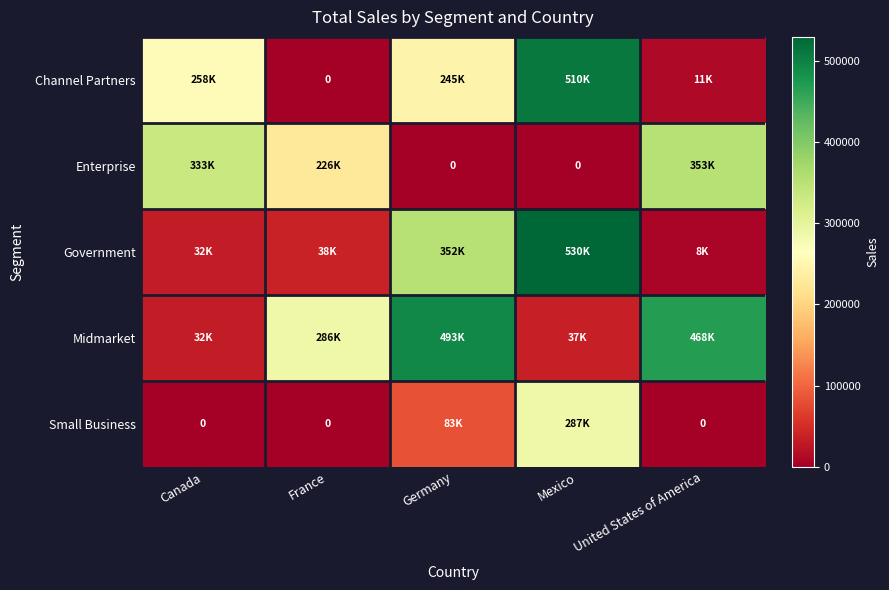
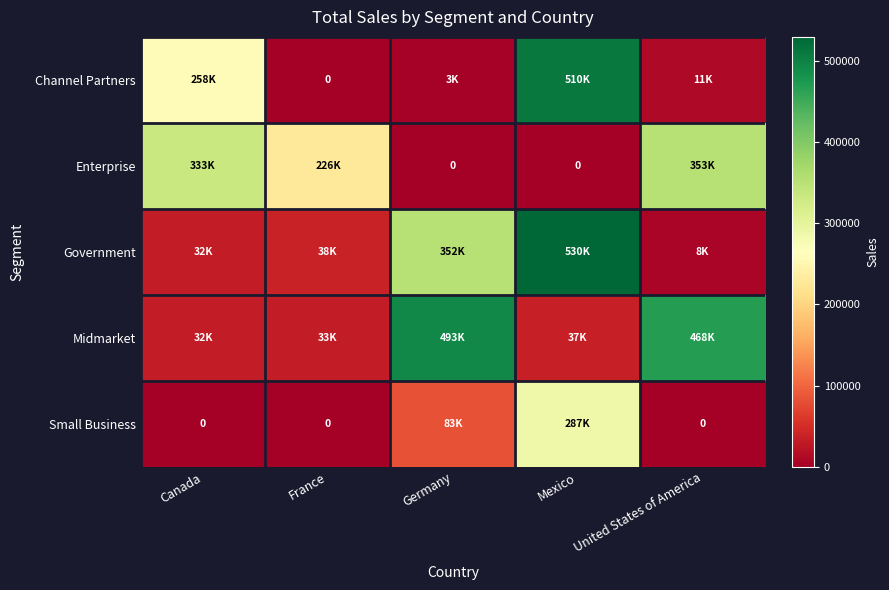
  {
    "Channel Partners": {
      "Canada": "258K",
      "France": "0",
-     "Germany": "245K",
+     "Germany": "3K",
      "Mexico": "510K",
      "United States of America": "11K"
    },
    "Enterprise": {
      "Canada": "333K",
      "France": "226K",
      "Germany": "0",
      "Mexico": "0",
      "United States of America": "353K"
    },
    "Government": {
      "Canada": "32K",
      "France": "38K",
      "Germany": "352K",
      "Mexico": "530K",
      "United States of America": "8K"
    },
    "Midmarket": {
      "Canada": "32K",
-     "France": "286K",
+     "France": "33K",
      "Germany": "493K",
      "Mexico": "37K",
      "United States of America": "468K"
    },
    "Small Business": {
      "Canada": "0",
      "France": "0",
      "Germany": "83K",
      "Mexico": "287K",
      "United States of America": "0"
    }
  }
